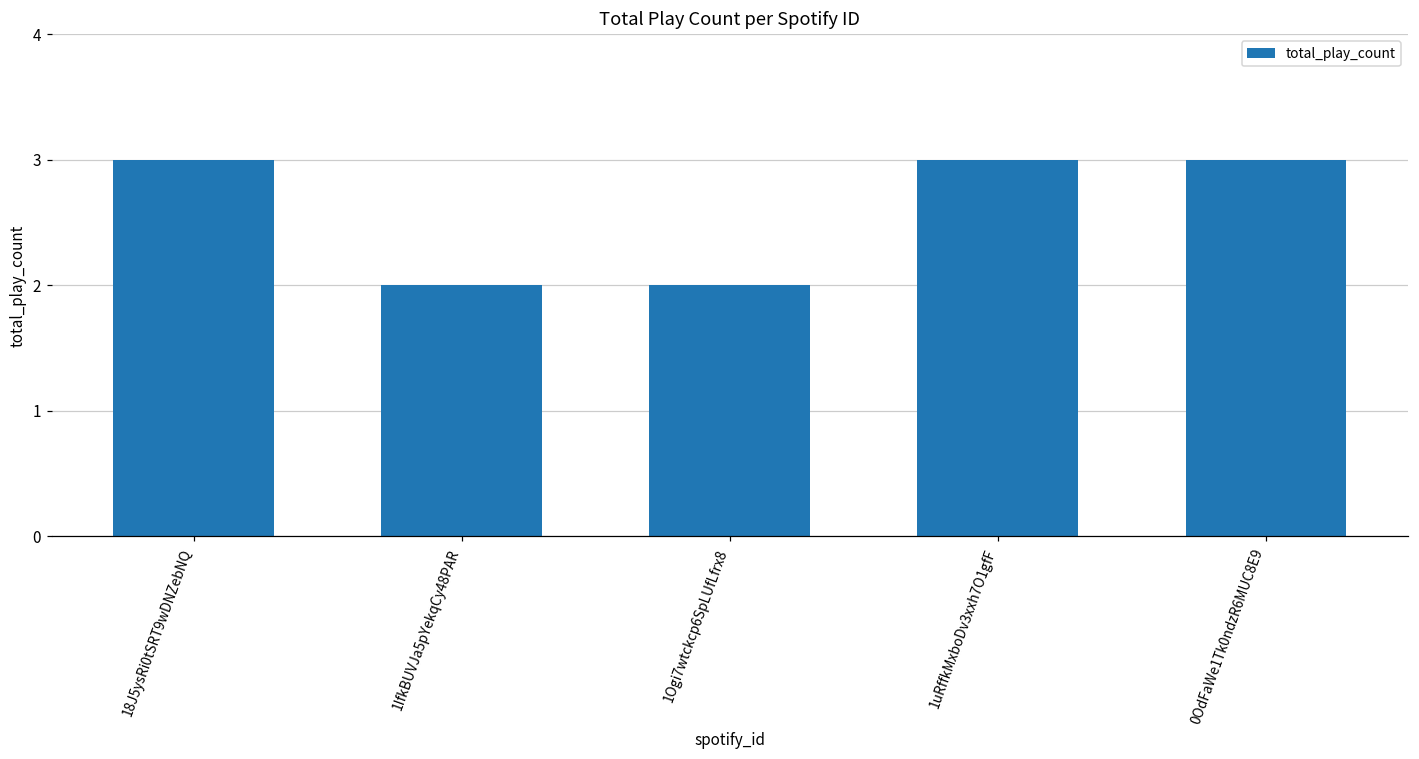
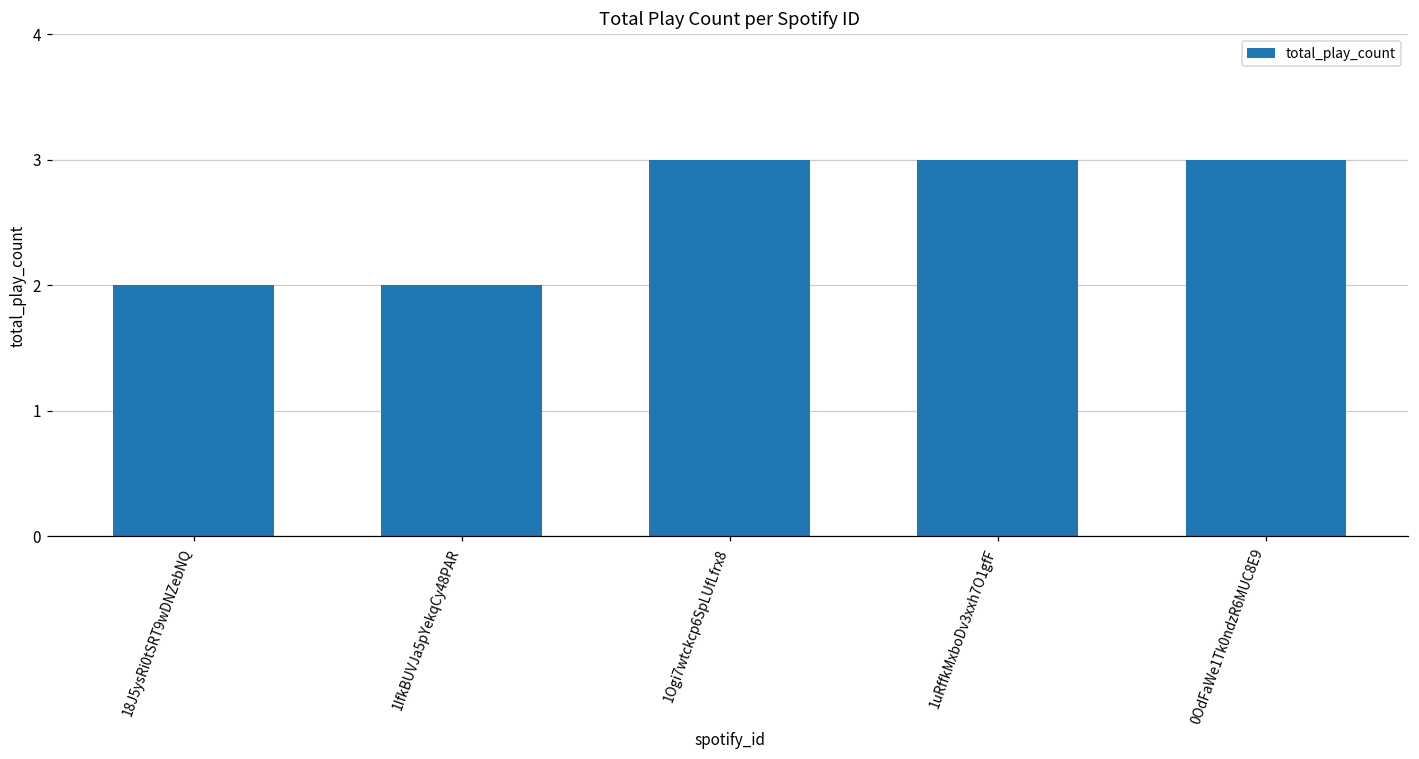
  {
-   "18J5ysRi0tSRT9wDNZebNQ": 3,
+   "18J5ysRi0tSRT9wDNZebNQ": 2,
    "1IfkBUVJa5pYekqCy48PAR": 2,
-   "1Ogi7wtckcp6SpLUfLfrx8": 2,
+   "1Ogi7wtckcp6SpLUfLfrx8": 3,
    "1uRffkMxboDv3xxh7O1gfF": 3,
    "0OdFaWe1Tk0ndzR6MUC8E9": 3
  }
